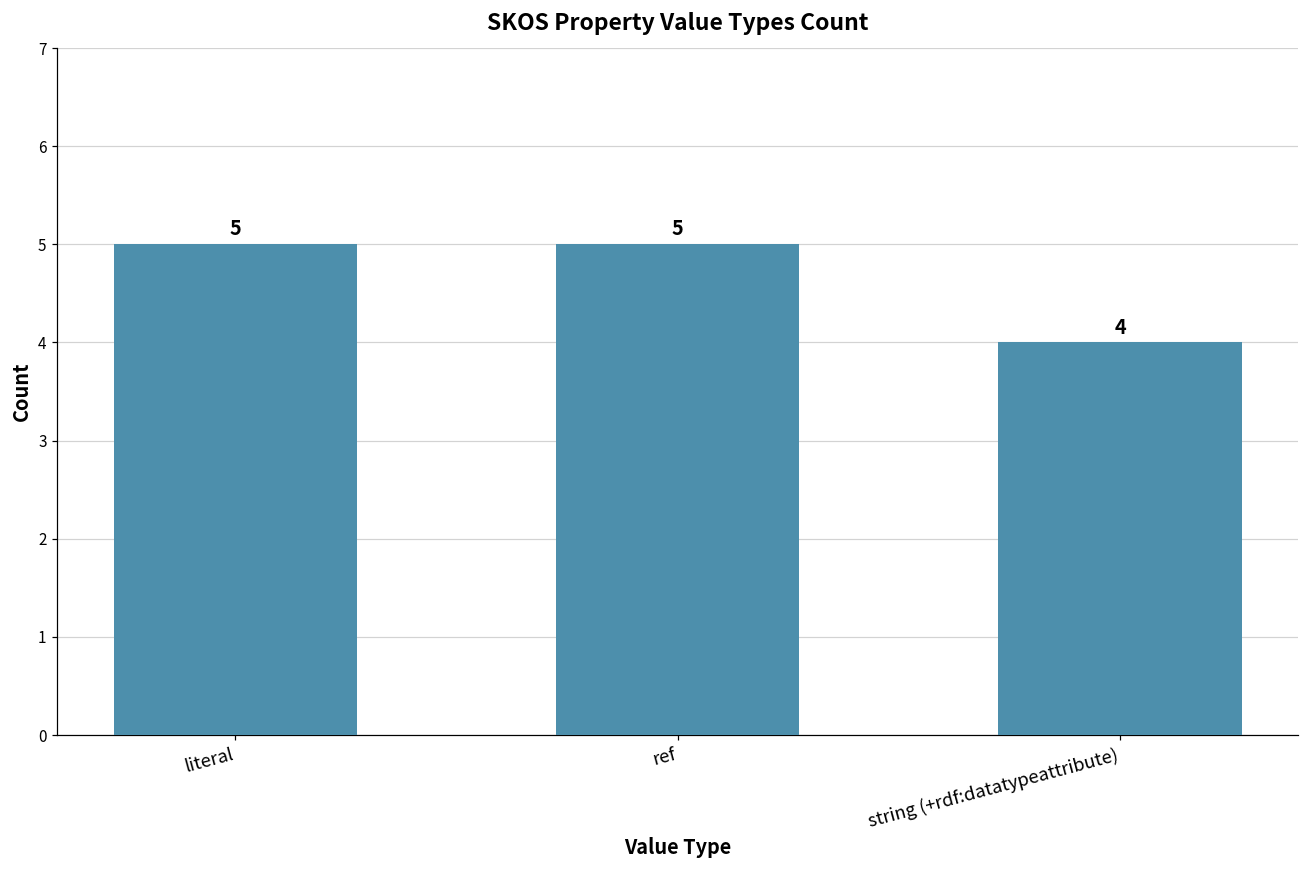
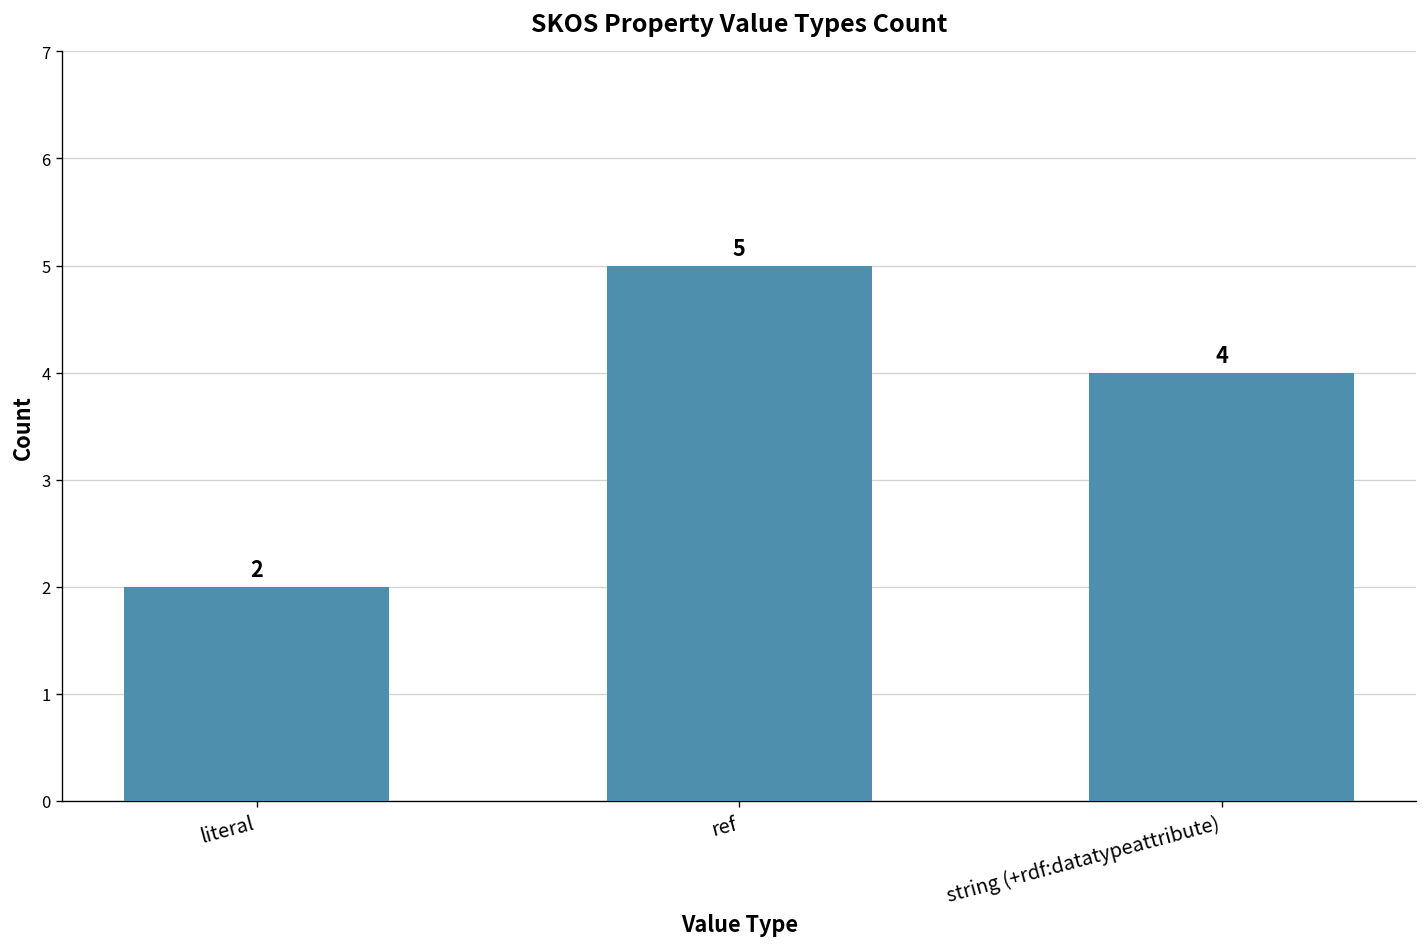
  {
-   "literal": 5,
+   "literal": 2,
    "ref": 5,
    "string (+rdf:datatypeattribute)": 4
  }
